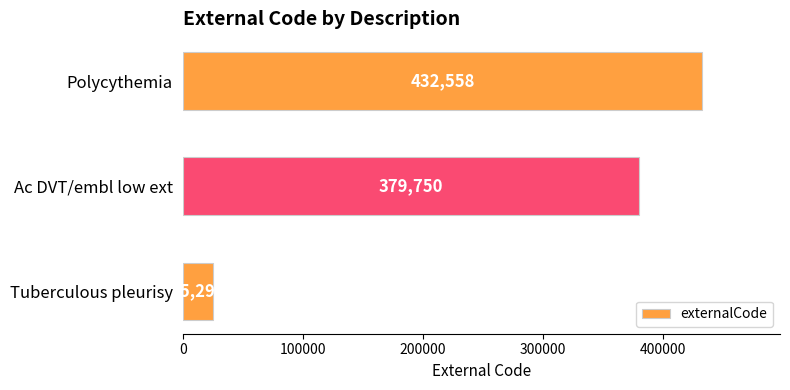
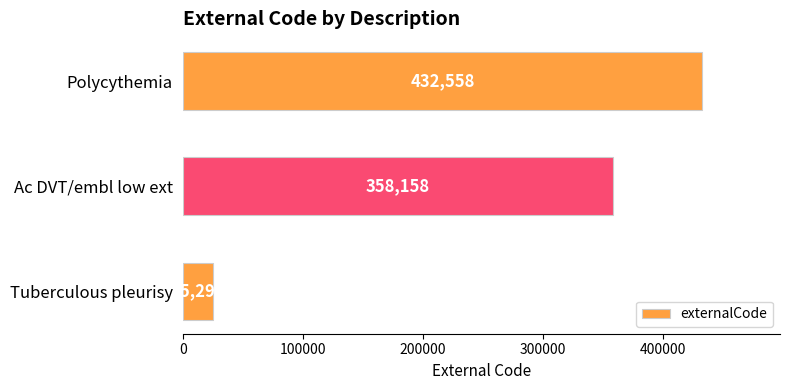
  {
    "Polycythemia": "432,558",
-   "Ac DVT/embl low ext": "379,750"
+   "Ac DVT/embl low ext": "358,158"
  }
